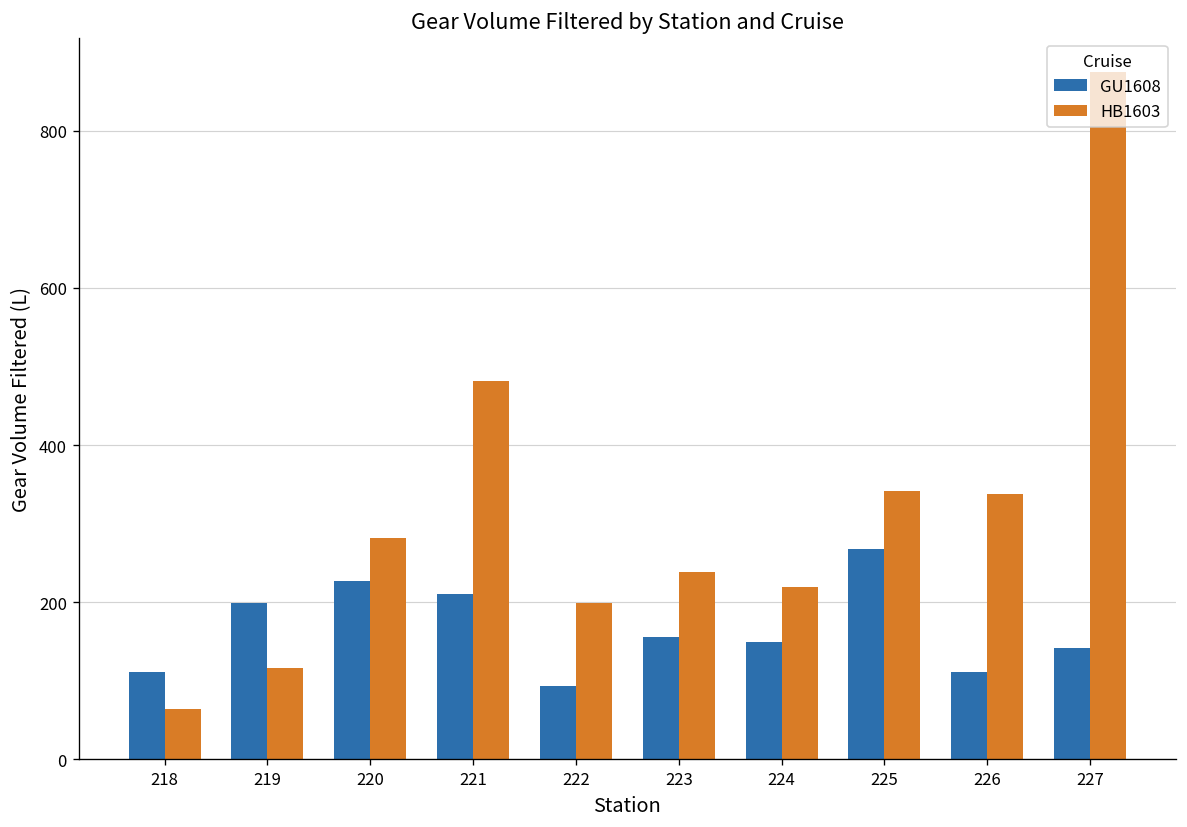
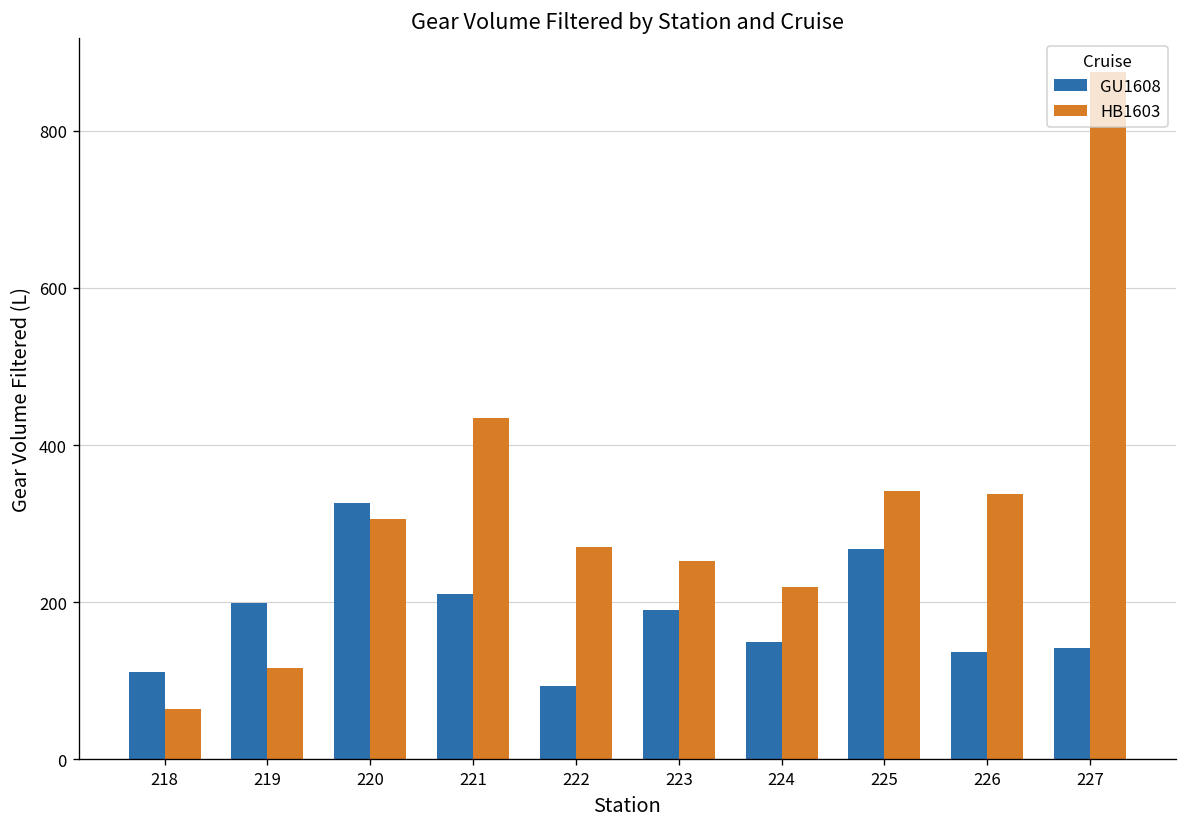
  {
    "GU1608": {
      "218": 110,
      "219": 200,
-     "220": 230,
+     "220": 330,
      "221": 210,
      "222": 90,
-     "223": 160,
+     "223": 190,
      "224": 150,
      "225": 270,
-     "226": 110,
+     "226": 140,
      "227": 140
    },
    "HB1603": {
      "218": 60,
      "219": 120,
-     "220": 280,
-     "221": 480,
-     "222": 200,
-     "223": 240,
+     "220": 310,
+     "221": 430,
+     "222": 270,
+     "223": 250,
      "224": 220,
      "225": 340,
      "226": 340
    }
  }
